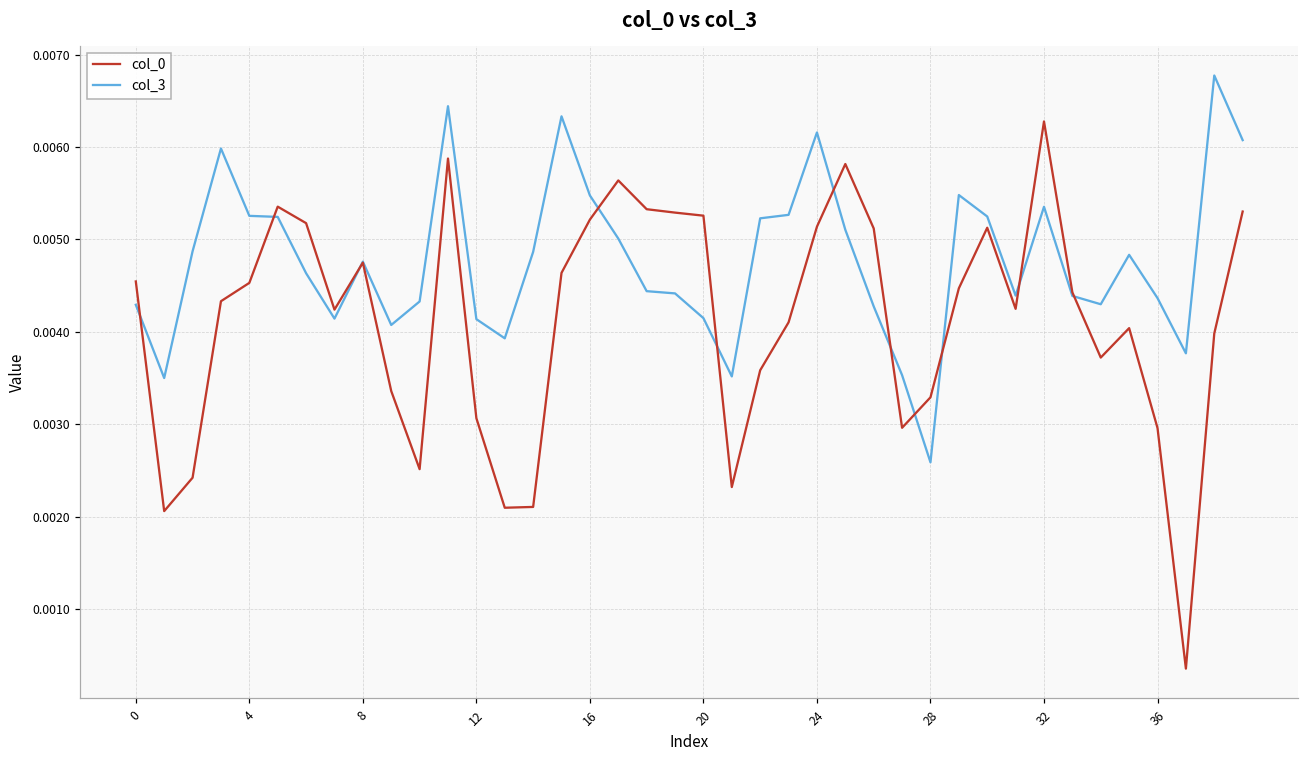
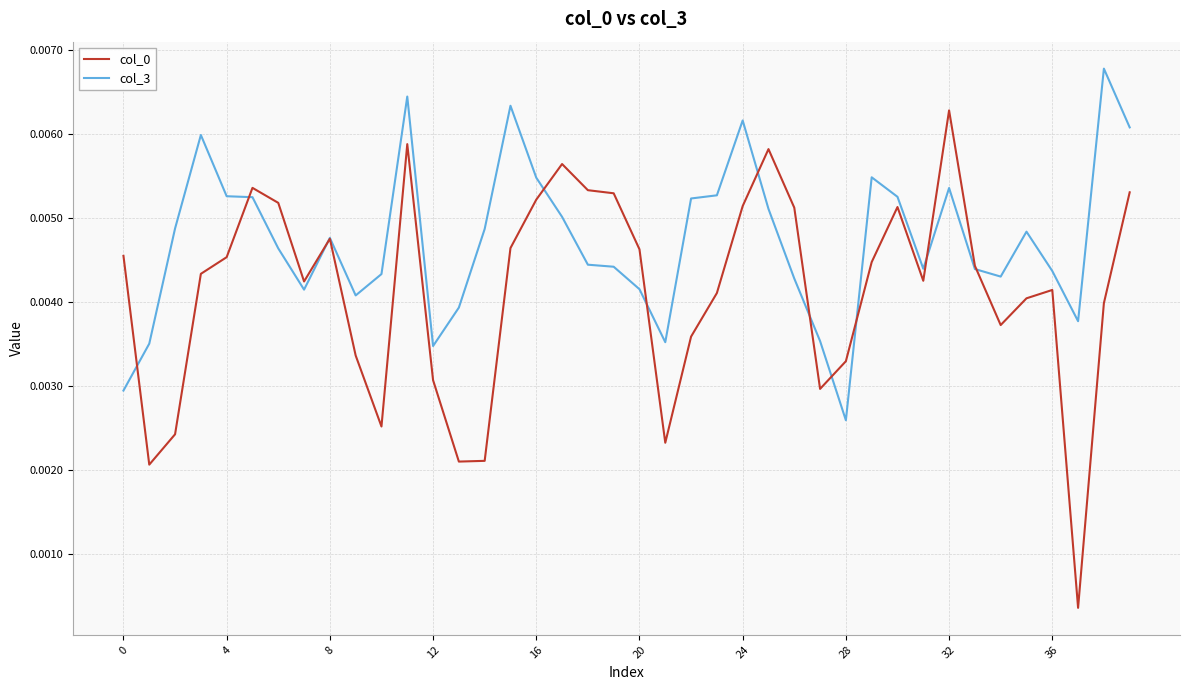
  {
    "col_0": {
      "0": 0.0045,
      "4": 0.0045,
      "12": 0.0031,
      "16": 0.0052,
-     "20": 0.0053,
+     "20": 0.0046,
      "24": 0.0051,
      "28": 0.0033,
      "32": 0.0063,
-     "36": 0.0030
+     "36": 0.0041
    },
    "col_3": {
-     "0": 0.0043,
+     "0": 0.0029,
      "4": 0.0053,
-     "12": 0.0041,
+     "12": 0.0035,
      "16": 0.0055,
      "20": 0.0041,
      "24": 0.0062,
      "28": 0.0026,
      "32": 0.0054,
      "36": 0.0044
    }
  }
